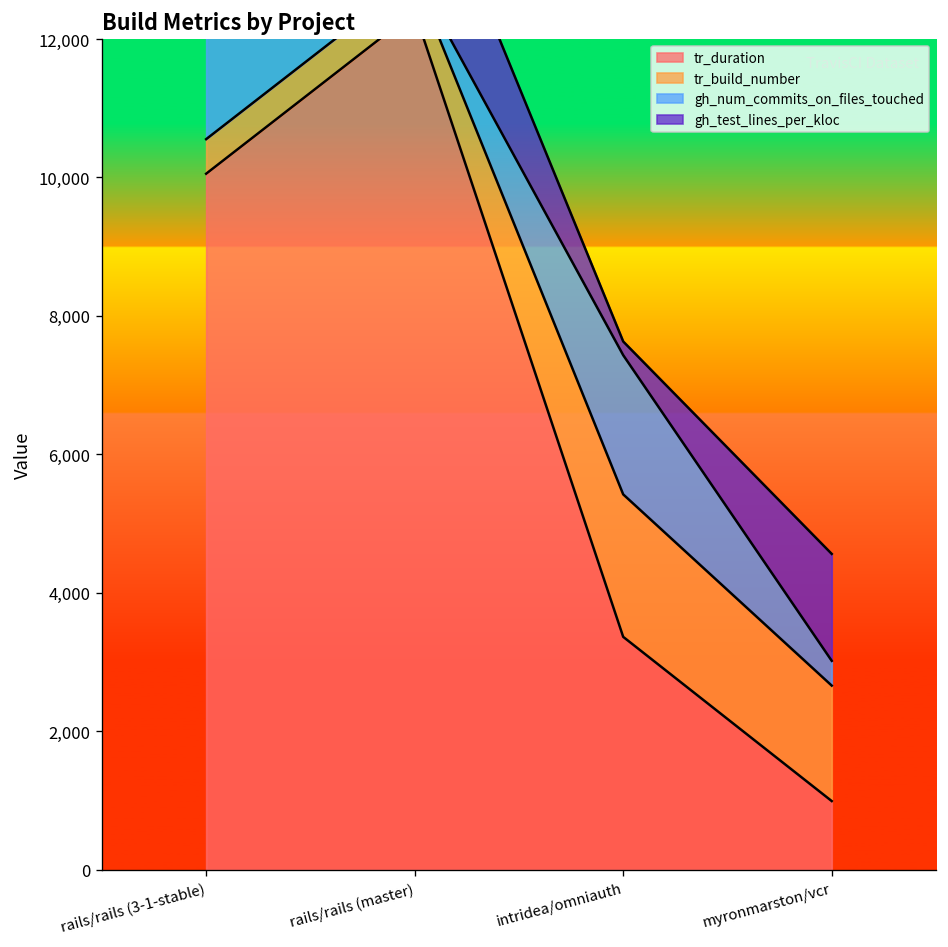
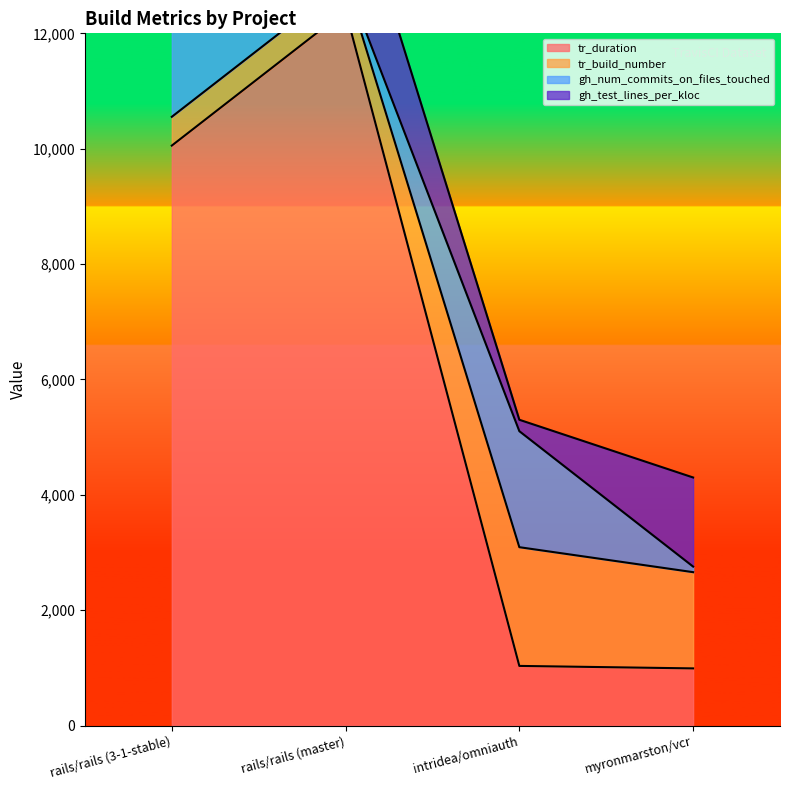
  {
    "tr_duration": {
      "rails/rails (3-1-stable)": "10,100",
-     "intridea/omniauth": "3,400",
+     "intridea/omniauth": "1,000",
      "myronmarston/vcr": "1,000"
    },
    "tr_build_number": {
      "rails/rails (3-1-stable)": "500",
      "intridea/omniauth": "2,100",
      "myronmarston/vcr": "1,700"
    },
    "gh_num_commits_on_files_touched": {
      "intridea/omniauth": "2,000",
-     "myronmarston/vcr": "400"
+     "myronmarston/vcr": "100"
    },
    "gh_test_lines_per_kloc": {
      "intridea/omniauth": "200",
      "myronmarston/vcr": "1,500"
    }
  }
